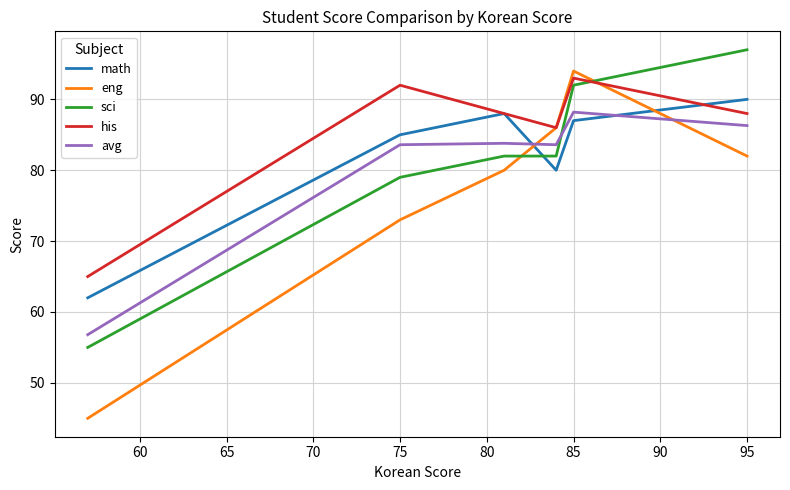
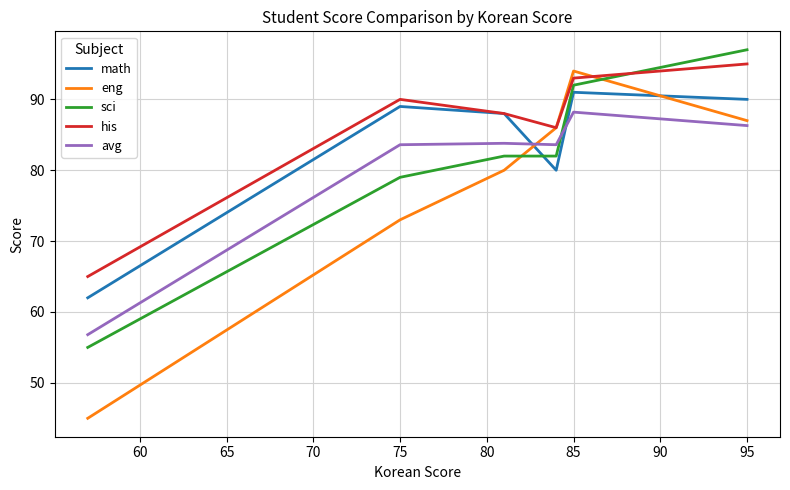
  {
    "math": {
-     "75": 85,
-     "85": 87,
+     "75": 89,
+     "85": 91,
      "95": 90
    },
    "eng": {
      "75": 73,
      "85": 94,
-     "95": 82
+     "95": 87
    },
    "sci": {
      "75": 79,
      "85": 92,
      "95": 97
    },
    "his": {
-     "75": 92,
+     "75": 90,
      "85": 93,
-     "95": 88
+     "95": 95
    },
    "avg": {
      "75": 84,
      "85": 88,
      "95": 86
    }
  }
